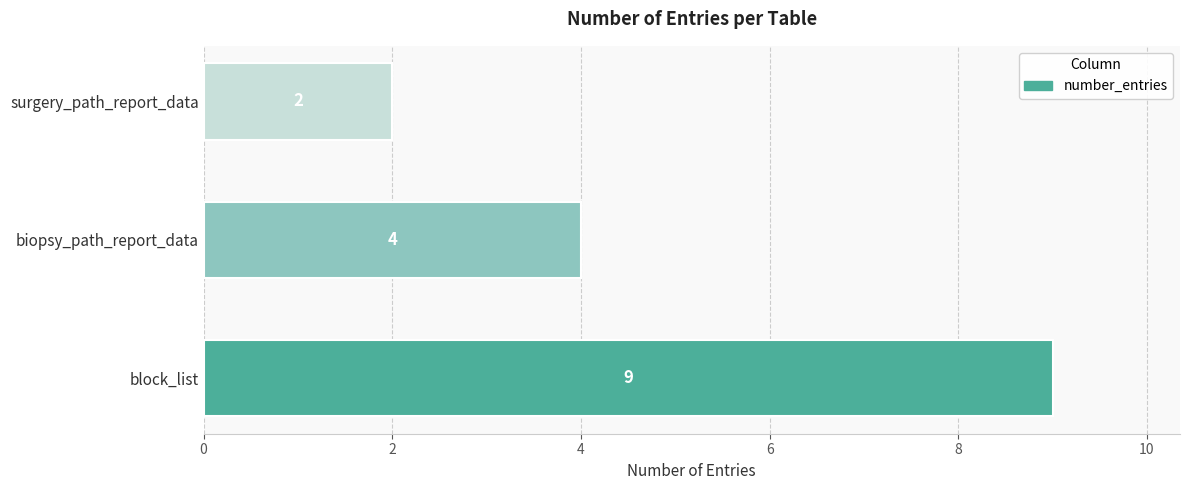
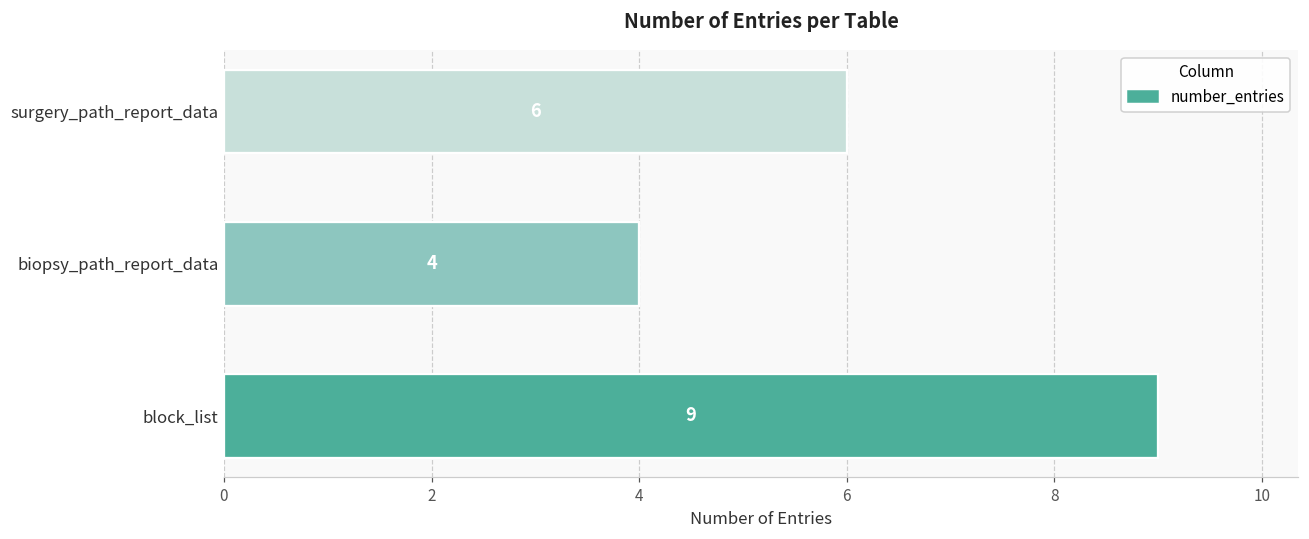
  {
-   "surgery_path_report_data": 2,
+   "surgery_path_report_data": 6,
    "biopsy_path_report_data": 4,
    "block_list": 9
  }
